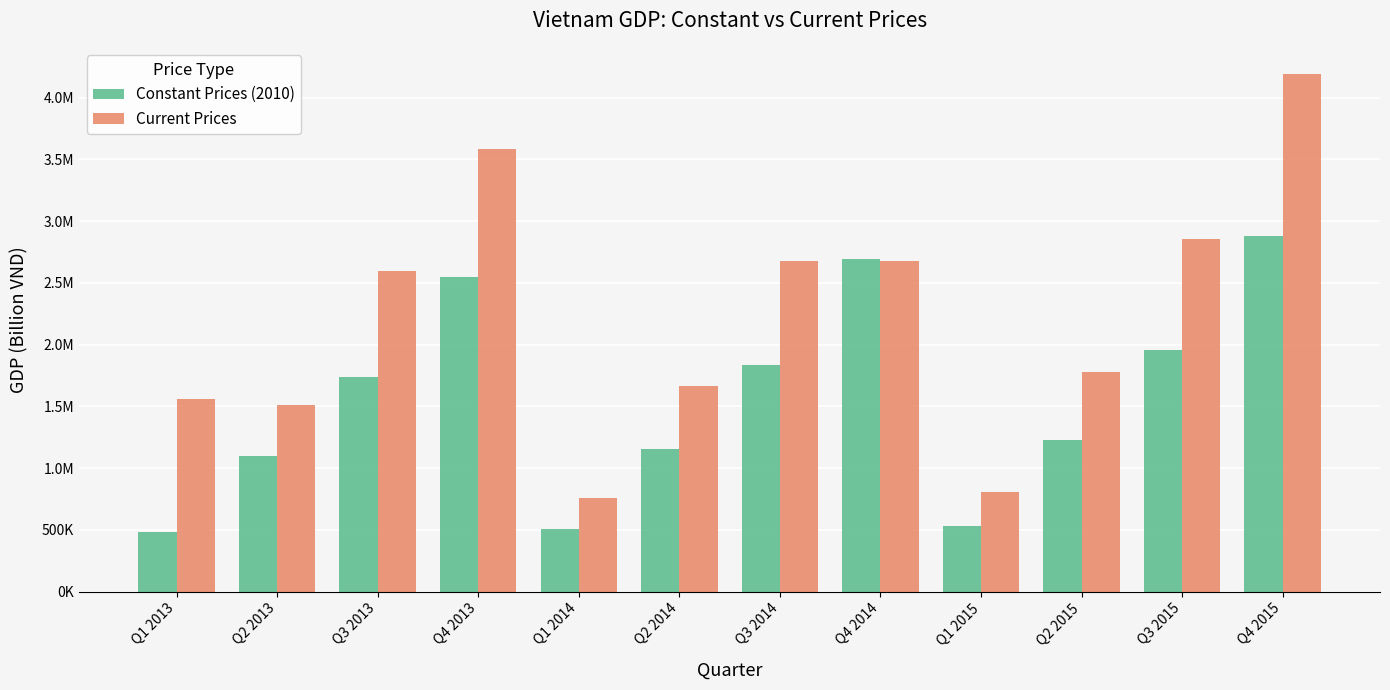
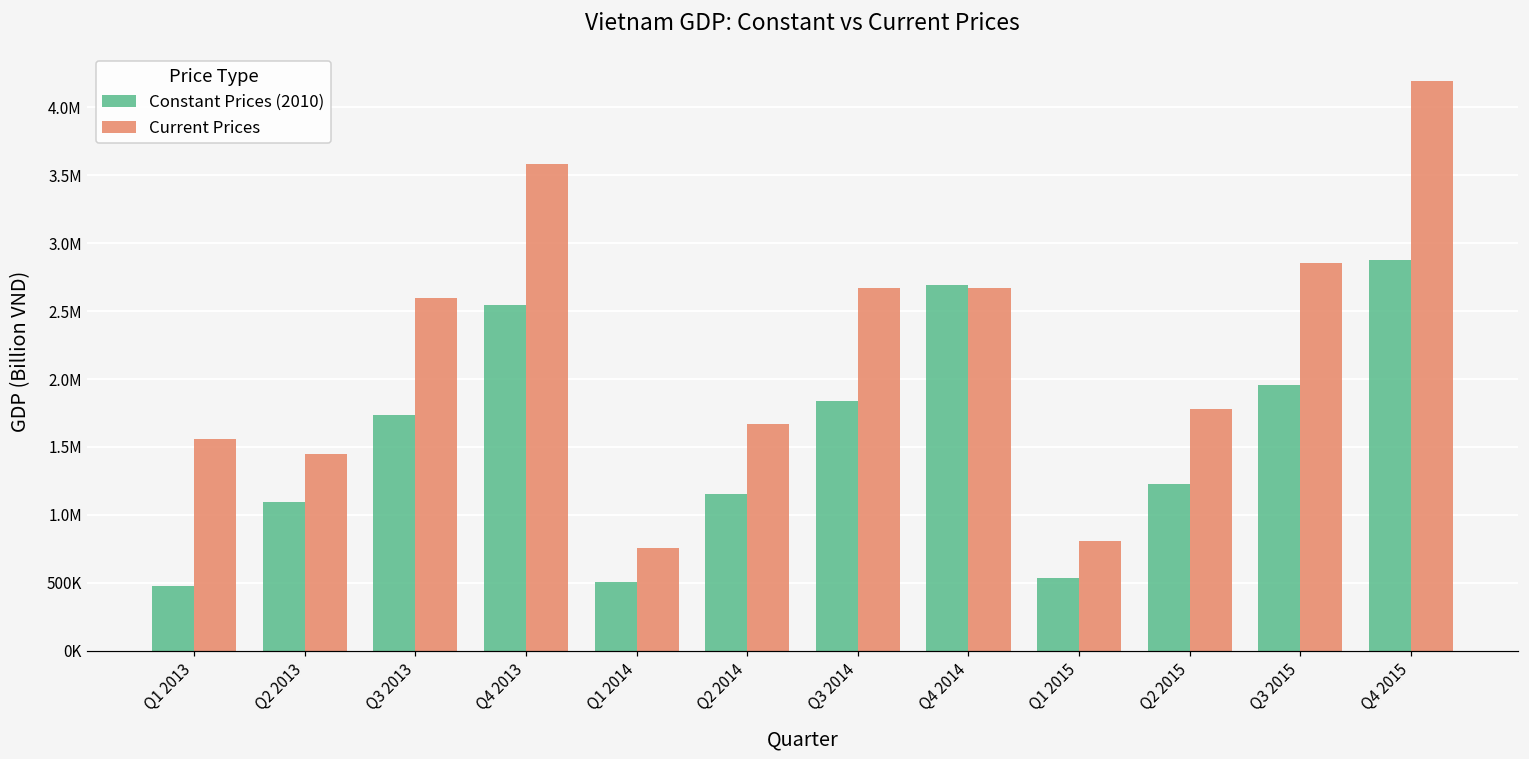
  {
    "Constant Prices (2010)": {
      "Q1 2013": 480000,
      "Q2 2013": 1100000,
      "Q3 2013": 1740000,
      "Q4 2013": 2540000,
      "Q1 2014": 500000,
      "Q2 2014": 1150000,
      "Q3 2014": 1840000,
      "Q4 2014": 2700000,
      "Q1 2015": 530000,
      "Q2 2015": 1220000,
      "Q3 2015": 1950000,
      "Q4 2015": 2880000
    },
    "Current Prices": {
      "Q1 2013": 1560000,
-     "Q2 2013": 1510000,
+     "Q2 2013": 1450000,
      "Q3 2013": 2600000,
      "Q4 2013": 3580000,
      "Q1 2014": 760000,
      "Q2 2014": 1670000,
      "Q3 2014": 2670000,
      "Q4 2014": 2670000,
      "Q1 2015": 810000,
      "Q2 2015": 1780000,
      "Q3 2015": 2850000,
      "Q4 2015": 4190000
    }
  }
